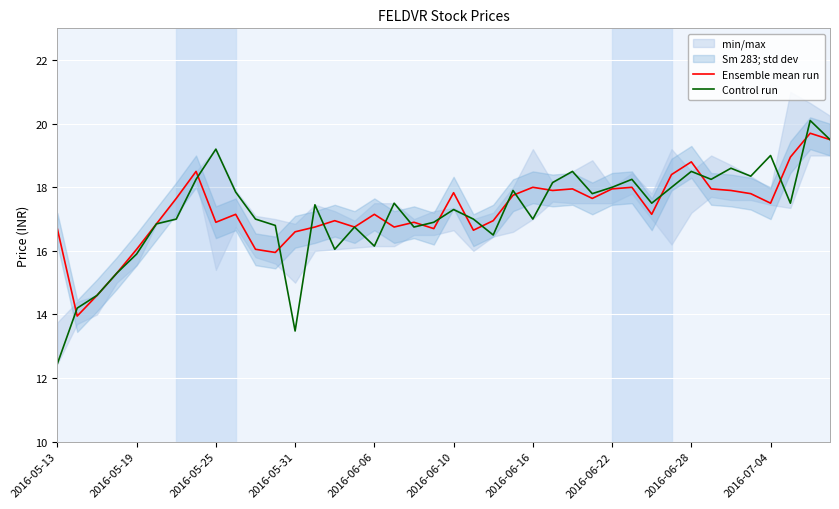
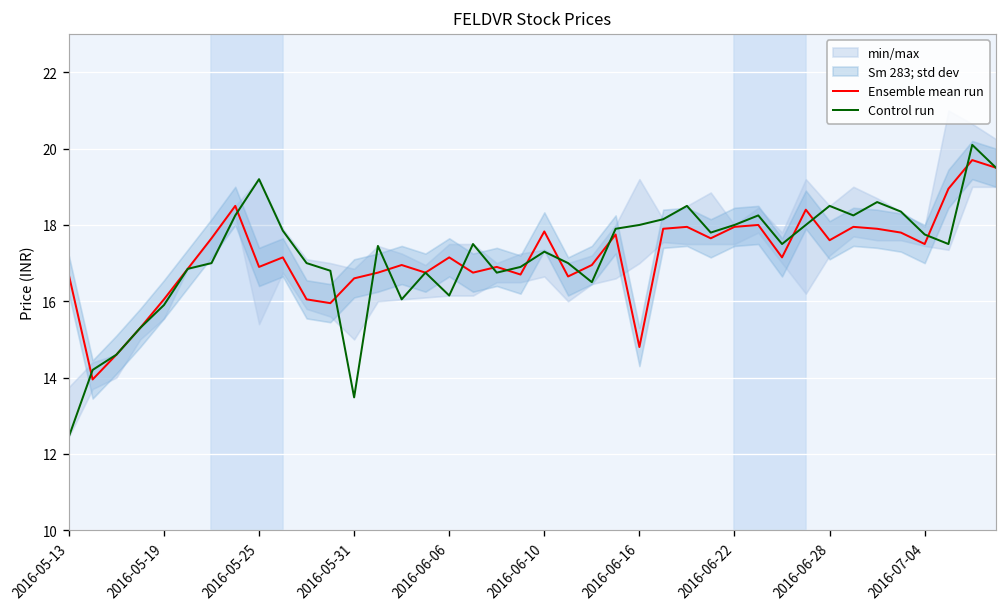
  {
    "Ensemble mean run": {
      "2016-05-13": 16.7,
      "2016-05-25": 16.9,
      "2016-05-31": 16.6,
      "2016-06-06": 17.2,
      "2016-06-10": 17.8,
-     "2016-06-16": 18.0,
-     "2016-06-28": 18.8,
+     "2016-06-16": 14.8,
+     "2016-06-28": 17.6,
      "2016-07-04": 17.5
    },
    "Control run": {
      "2016-05-13": 12.5,
      "2016-05-19": 15.9,
      "2016-05-31": 13.5,
      "2016-06-06": 16.2,
-     "2016-06-16": 17,
-     "2016-07-04": 19.0
+     "2016-06-16": 18,
+     "2016-07-04": 17.8
    }
  }
